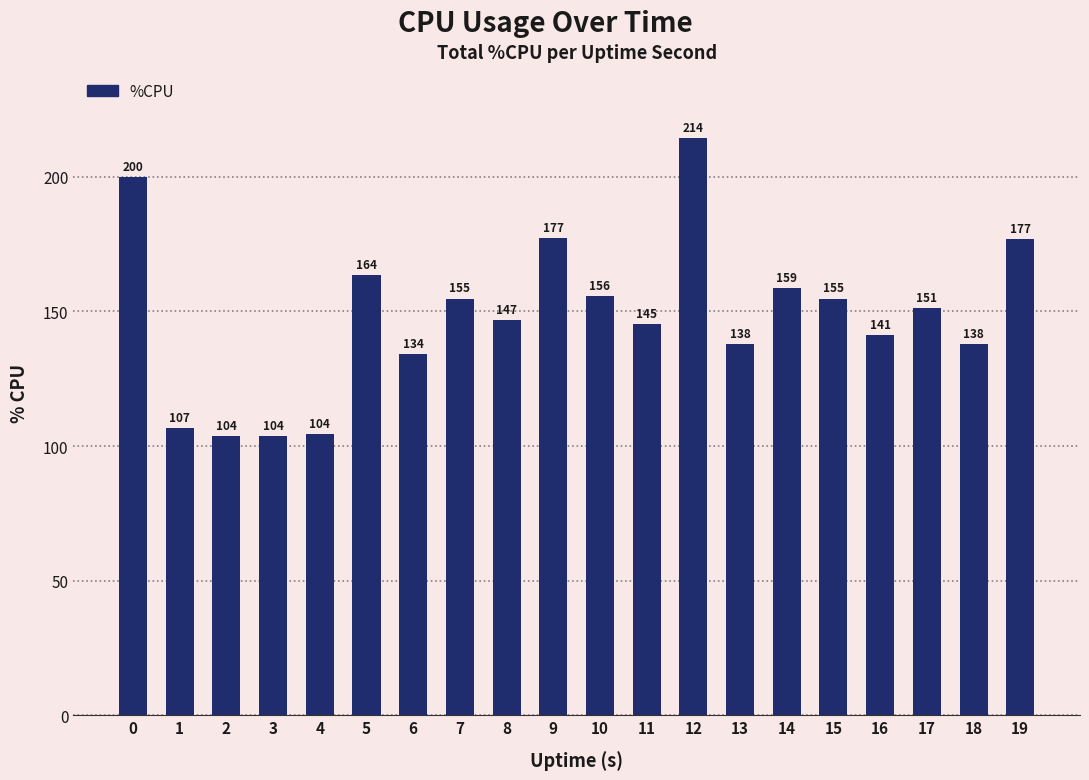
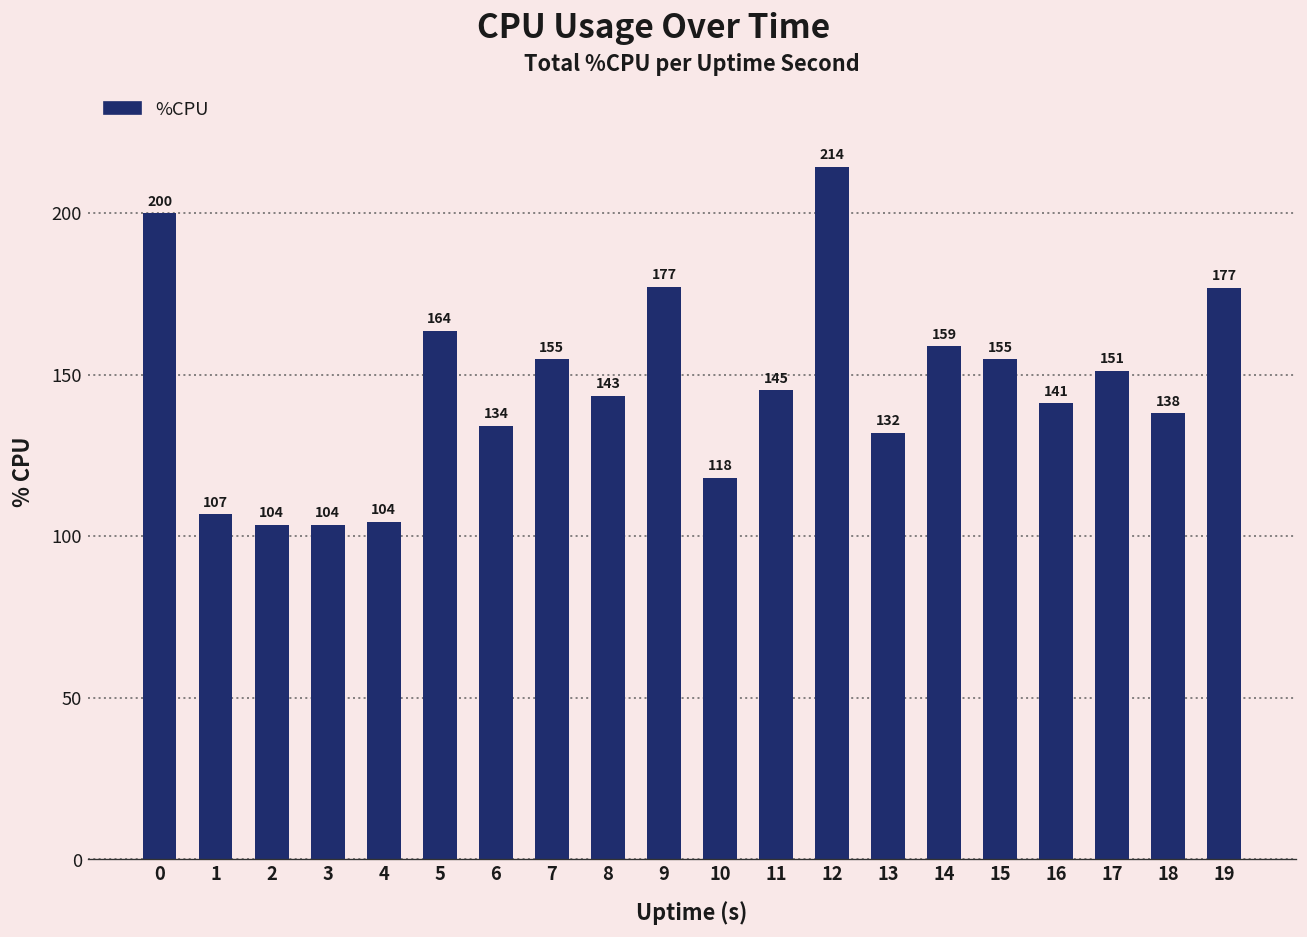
  {
    "0": 200,
    "1": 107,
    "2": 104,
    "3": 104,
    "4": 104,
    "5": 164,
    "6": 134,
    "7": 155,
-   "8": 147,
+   "8": 143,
    "9": 177,
-   "10": 156,
+   "10": 118,
    "11": 145,
    "12": 214,
-   "13": 138,
+   "13": 132,
    "14": 159,
    "15": 155,
    "16": 141,
    "17": 151,
    "18": 138,
    "19": 177
  }
